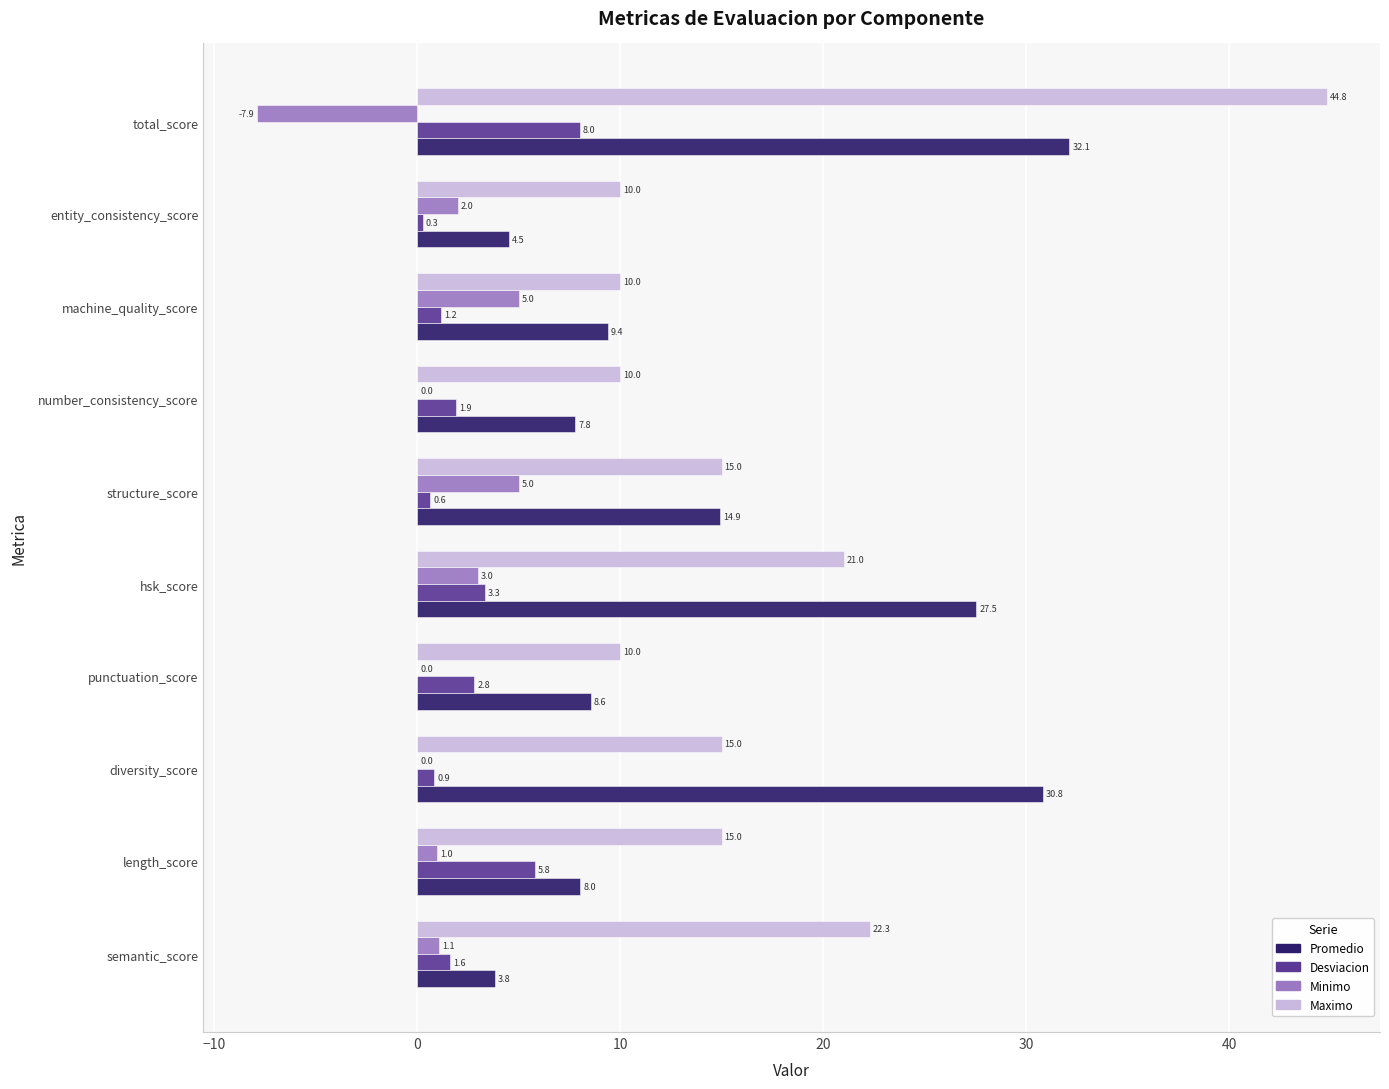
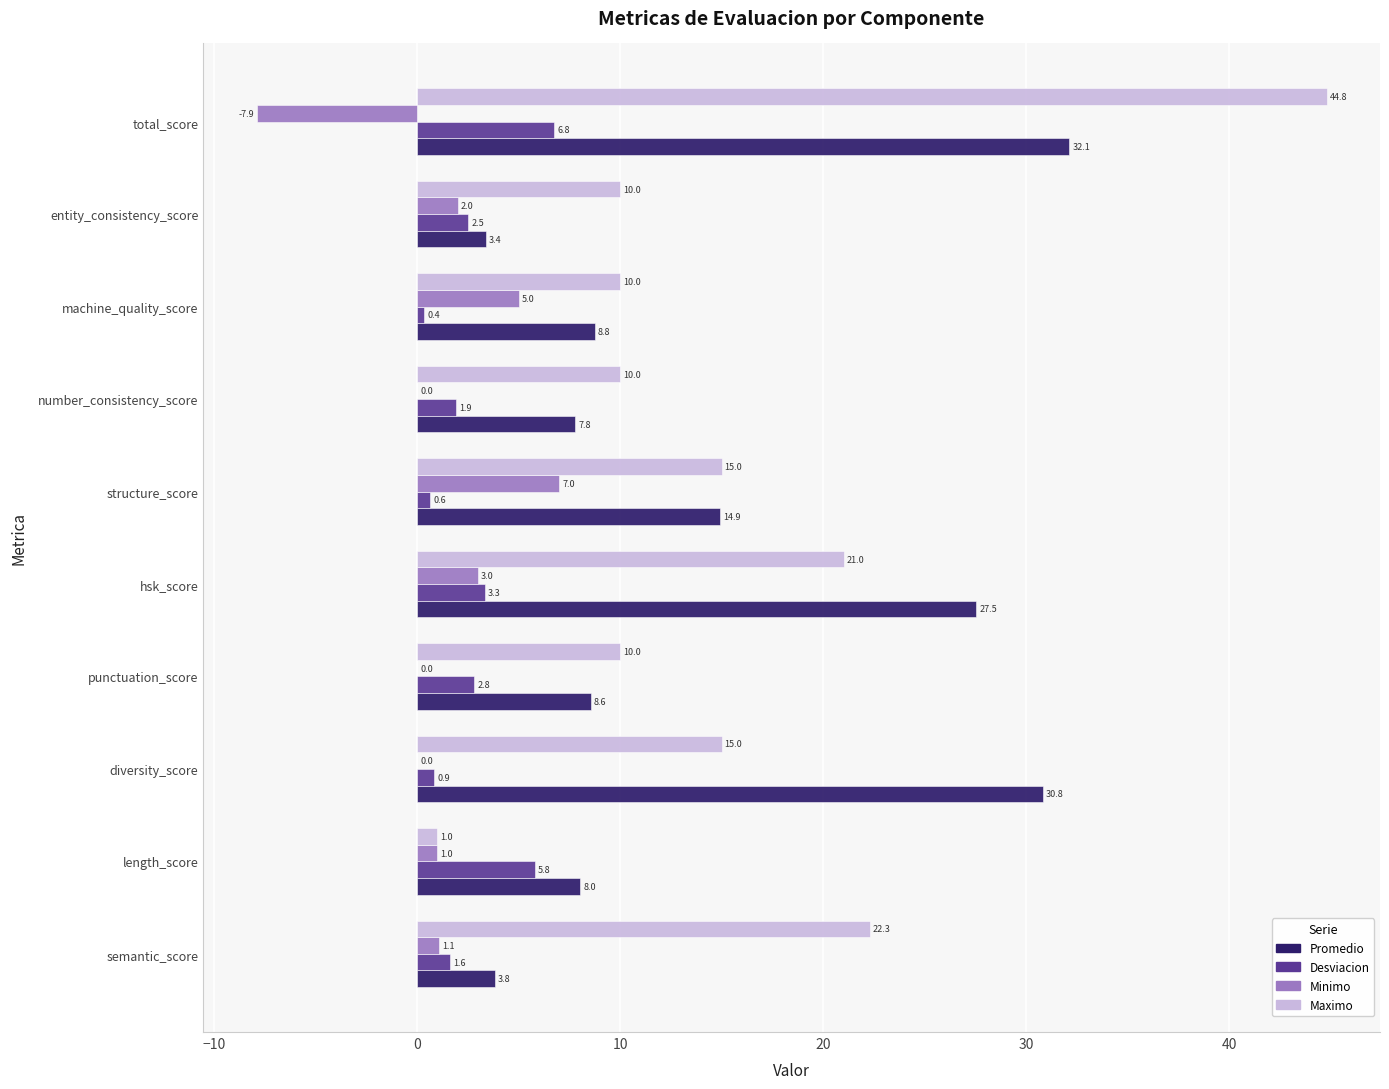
  {
    "Promedio": {
      "total_score": 32.1,
-     "entity_consistency_score": 4.5,
-     "machine_quality_score": 9.4,
+     "entity_consistency_score": 3.4,
+     "machine_quality_score": 8.8,
      "number_consistency_score": 7.8,
      "structure_score": 14.9,
      "hsk_score": 27.5,
      "punctuation_score": 8.6,
      "diversity_score": 30.8,
      "length_score": 8.0,
      "semantic_score": 3.8
    },
    "Desviacion": {
-     "total_score": 8.0,
-     "entity_consistency_score": 0.3,
-     "machine_quality_score": 1.2,
+     "total_score": 6.8,
+     "entity_consistency_score": 2.5,
+     "machine_quality_score": 0.4,
      "number_consistency_score": 1.9,
      "structure_score": 0.6,
      "hsk_score": 3.3,
      "punctuation_score": 2.8,
      "diversity_score": 0.9,
      "length_score": 5.8,
      "semantic_score": 1.6
    },
    "Minimo": {
      "total_score": -7.9,
      "entity_consistency_score": 2.0,
      "machine_quality_score": 5.0,
      "number_consistency_score": 0.0,
-     "structure_score": 5.0,
+     "structure_score": 7.0,
      "hsk_score": 3.0,
      "punctuation_score": 0.0,
      "diversity_score": 0.0,
      "length_score": 1.0,
      "semantic_score": 1.1
    },
    "Maximo": {
      "total_score": 44.8,
      "entity_consistency_score": 10.0,
      "machine_quality_score": 10.0,
      "number_consistency_score": 10.0,
      "structure_score": 15.0,
      "hsk_score": 21.0,
      "punctuation_score": 10.0,
      "diversity_score": 15.0,
-     "length_score": 15.0,
+     "length_score": 1.0,
      "semantic_score": 22.3
    }
  }
